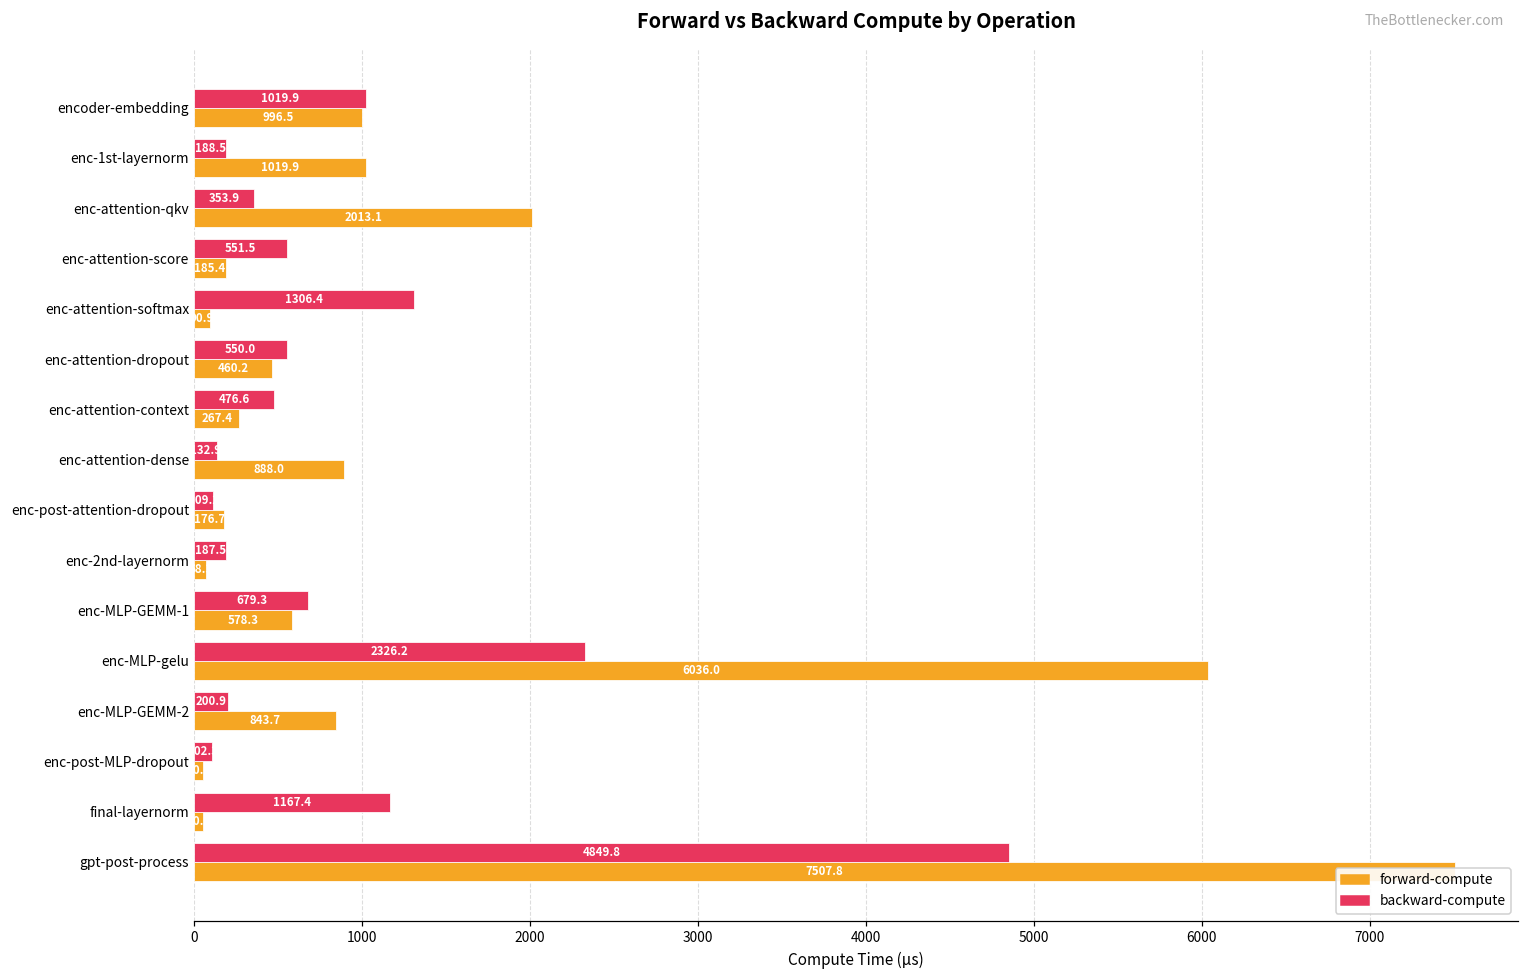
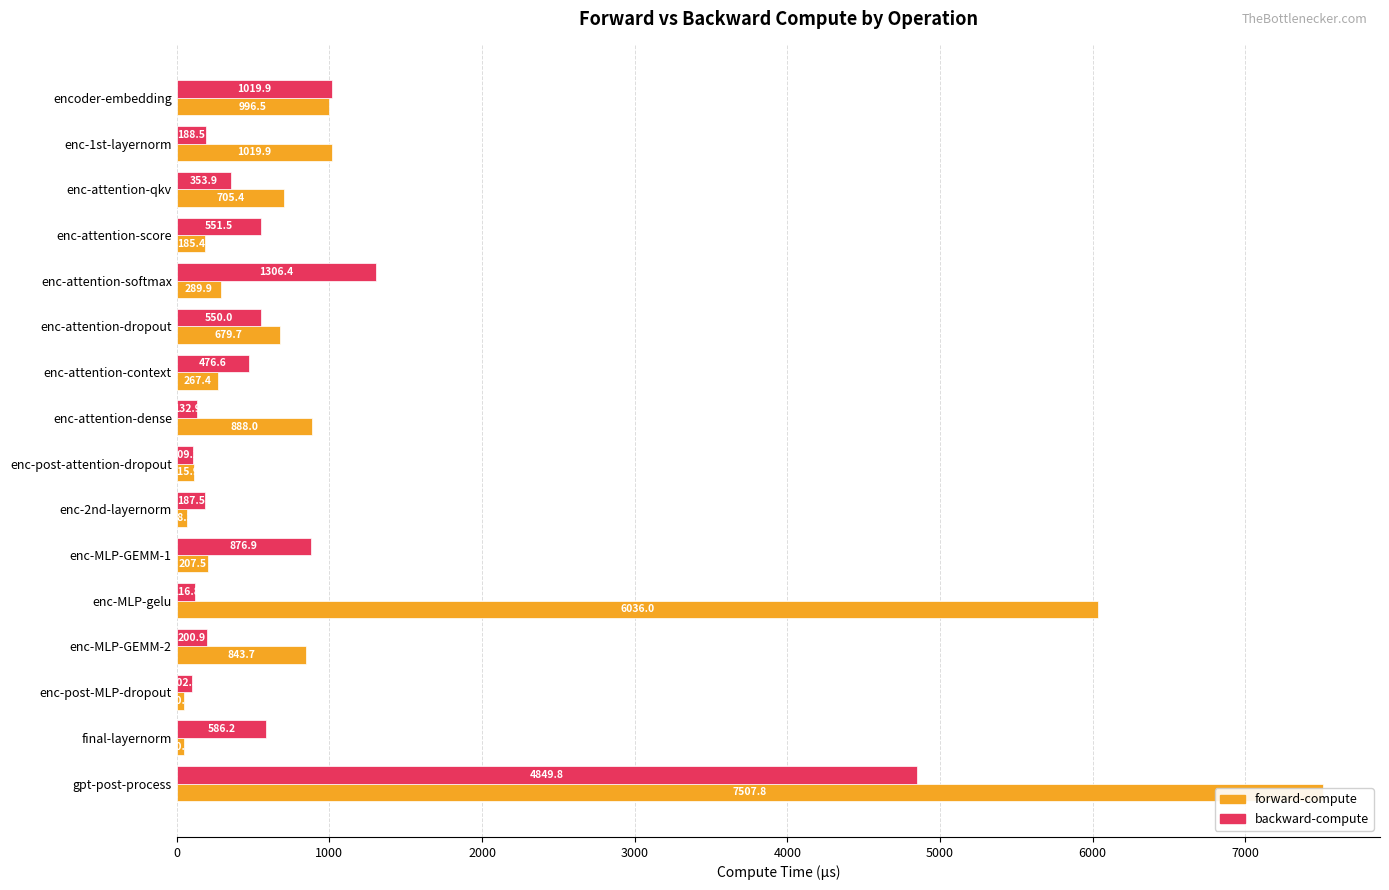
  {
    "forward-compute": {
      "encoder-embedding": 996.5,
      "enc-1st-layernorm": 1019.9,
-     "enc-attention-qkv": 2013.1,
+     "enc-attention-qkv": 705.4,
      "enc-attention-score": 185.4,
-     "enc-attention-softmax": 90.9,
-     "enc-attention-dropout": 460.2,
+     "enc-attention-softmax": 289.9,
+     "enc-attention-dropout": 679.7,
      "enc-attention-context": 267.4,
      "enc-attention-dense": 888.0,
-     "enc-post-attention-dropout": 176.7,
-     "enc-MLP-GEMM-1": 578.3,
+     "enc-post-attention-dropout": 115.9,
+     "enc-MLP-GEMM-1": 207.5,
      "enc-MLP-gelu": 6036.0,
      "enc-MLP-GEMM-2": 843.7
    },
    "backward-compute": {
      "encoder-embedding": 1019.9,
      "enc-1st-layernorm": 188.5,
      "enc-attention-qkv": 353.9,
      "enc-attention-score": 551.5,
      "enc-attention-softmax": 1306.4,
      "enc-attention-dropout": 550.0,
      "enc-attention-context": 476.6,
      "enc-attention-dense": 132.9,
      "enc-2nd-layernorm": 187.5,
-     "enc-MLP-GEMM-1": 679.3,
-     "enc-MLP-gelu": 2326.2,
+     "enc-MLP-GEMM-1": 876.9,
+     "enc-MLP-gelu": 116.8,
      "enc-MLP-GEMM-2": 200.9,
-     "final-layernorm": 1167.4,
+     "final-layernorm": 586.2,
      "gpt-post-process": 4849.8
    }
  }
